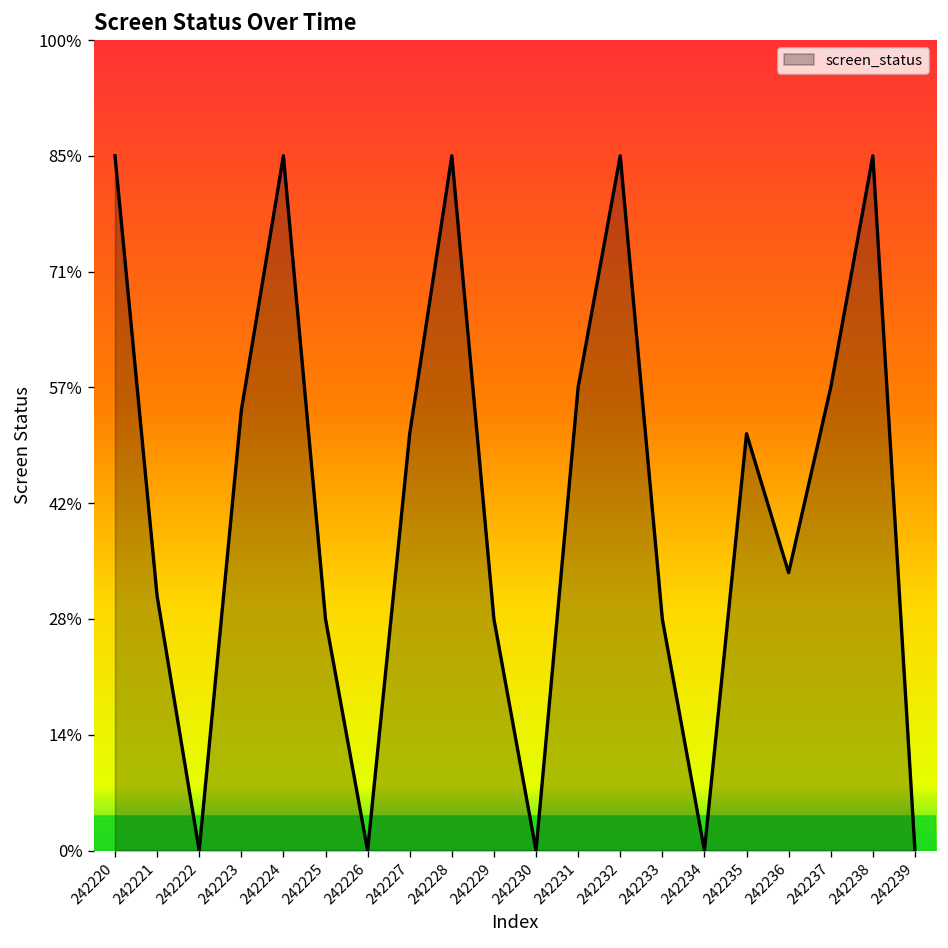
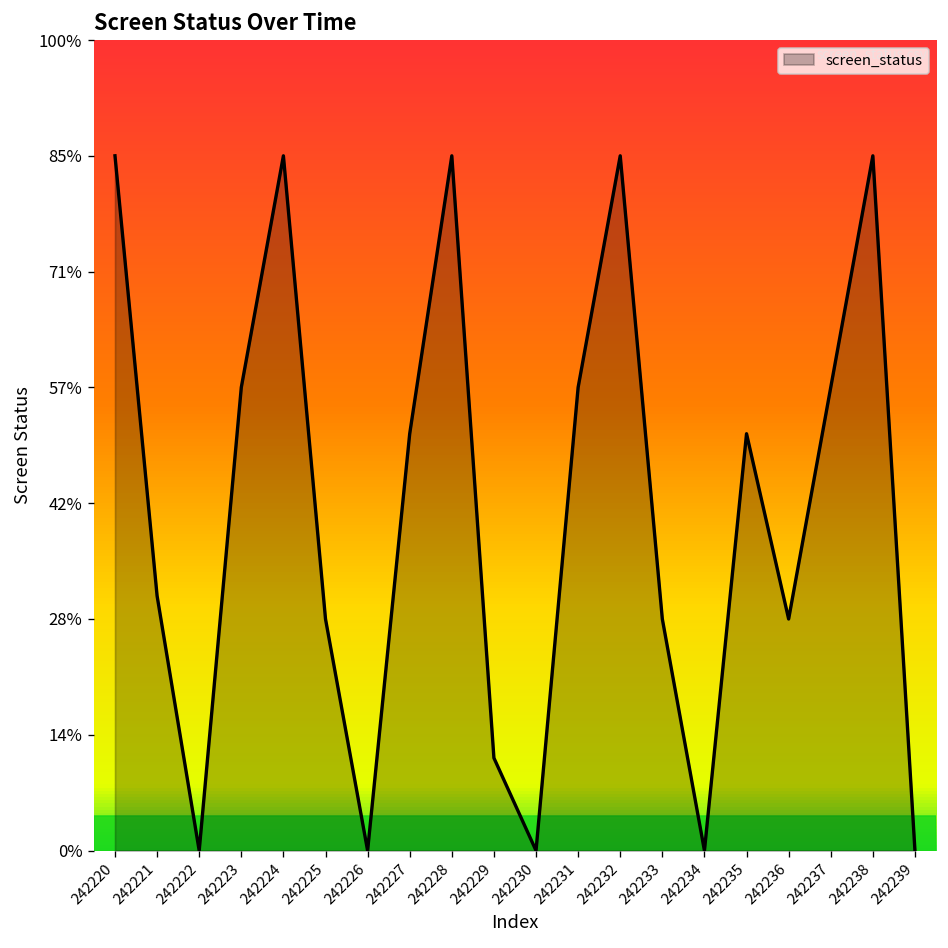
  {
    "242220": "86%",
    "242221": "31%",
-   "242223": "54%",
+   "242223": "57%",
    "242224": "86%",
    "242225": "29%",
    "242227": "51%",
    "242228": "86%",
-   "242229": "29%",
+   "242229": "11%",
    "242231": "57%",
    "242232": "86%",
    "242233": "29%",
    "242235": "51%",
-   "242236": "34%",
+   "242236": "29%",
    "242237": "57%",
    "242238": "86%"
  }
